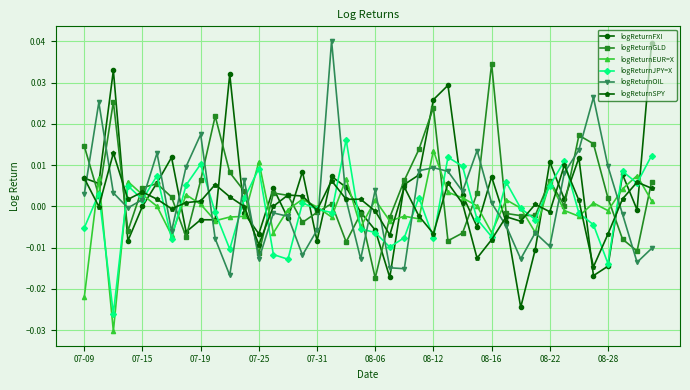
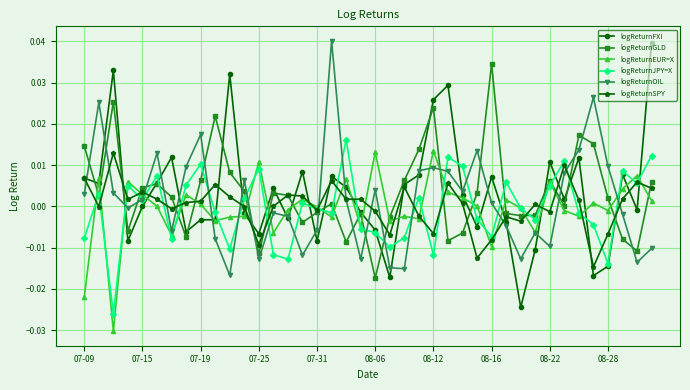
  {
    "logReturnEUR=X": {
      "07-09": -0.022,
      "07-15": 0.003,
      "07-19": 0.000,
      "07-25": 0.011,
-     "08-06": 0.002,
+     "08-06": 0.013,
      "08-12": 0.013,
-     "08-16": -0.006,
+     "08-16": -0.010,
      "08-28": -0.001
    },
    "logReturnJPY=X": {
-     "07-09": -0.005,
+     "07-09": -0.008,
      "07-19": 0.010,
      "07-25": 0.009,
-     "08-12": -0.008,
+     "08-12": -0.012,
      "08-16": -0.007,
      "08-22": 0.005,
      "08-28": -0.014
    }
  }
